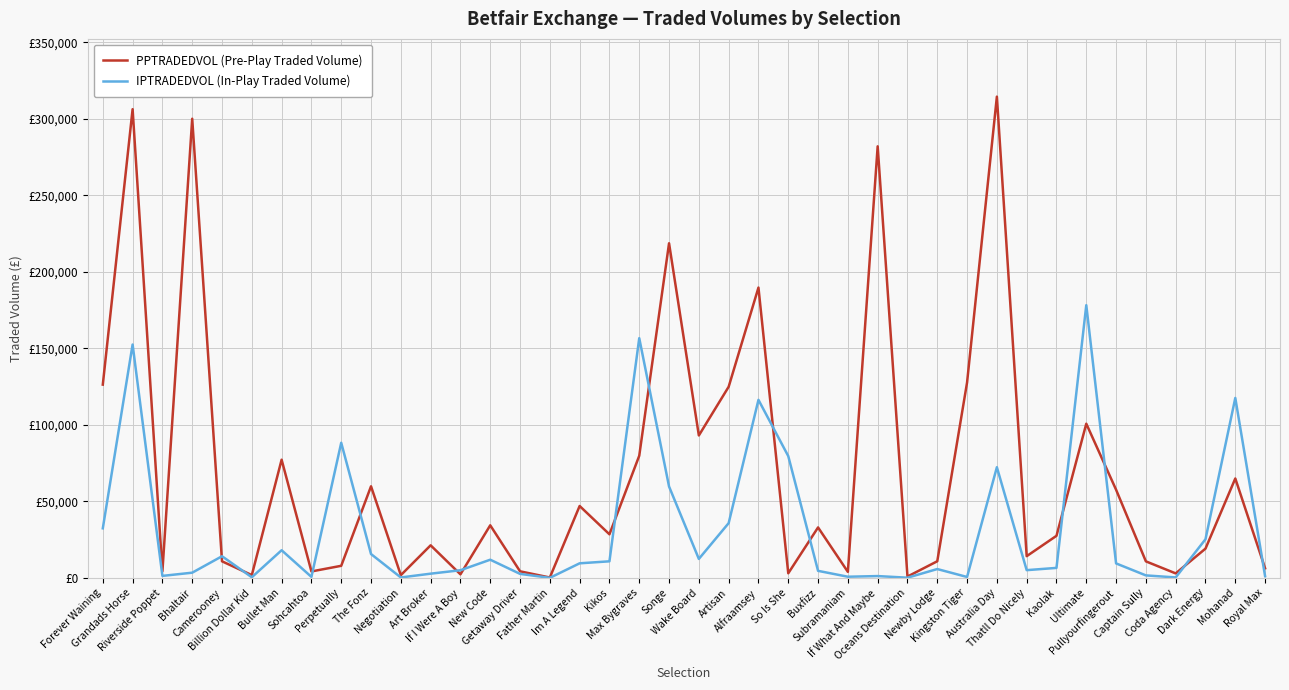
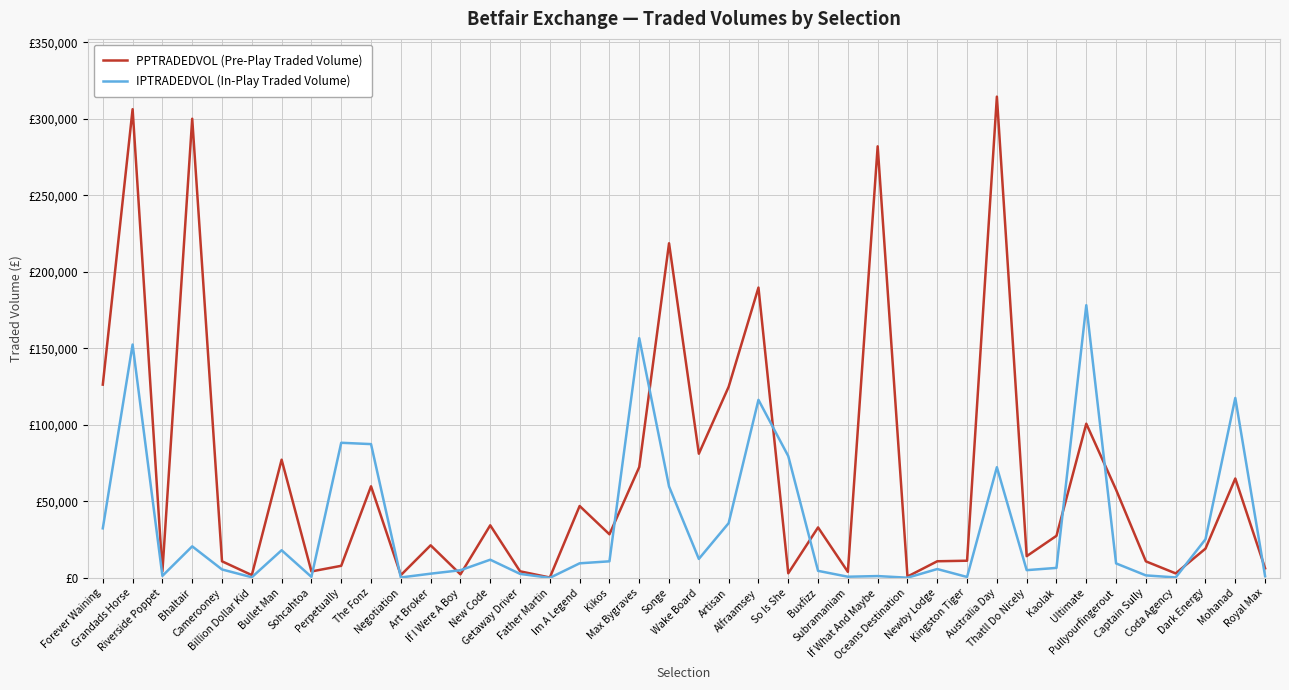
  {
    "PPTRADEDVOL (Pre-Play Traded Volume)": {
      "Forever Waining": "£126,000",
      "Grandads Horse": "£306,000",
      "Riverside Poppet": "£4,000",
      "Bhaltair": "£300,000",
      "Camerooney": "£11,000",
      "Bullet Man": "£77,000",
      "Sohcahtoa": "£4,000",
      "Perpetually": "£8,000",
      "The Fonz": "£60,000",
      "Art Broker": "£21,000",
      "If I Were A Boy": "£2,000",
      "New Code": "£34,000",
      "Getaway Driver": "£4,000",
      "Im A Legend": "£47,000",
      "Kikos": "£29,000",
-     "Max Bygraves": "£80,000",
+     "Max Bygraves": "£72,000",
      "Songe": "£219,000",
-     "Wake Board": "£93,000",
+     "Wake Board": "£81,000",
      "Artisan": "£125,000",
      "Alfraamsey": "£190,000",
      "So Is She": "£3,000",
      "Buxfizz": "£33,000",
      "Subramaniam": "£4,000",
      "If What And Maybe": "£282,000",
      "Newby Lodge": "£11,000",
-     "Kingston Tiger": "£128,000",
+     "Kingston Tiger": "£11,000",
      "Australia Day": "£315,000",
      "Thatll Do Nicely": "£14,000",
      "Kaolak": "£28,000",
      "Ultimate": "£101,000",
      "Pullyourfingerout": "£58,000",
      "Captain Sully": "£11,000",
      "Coda Agency": "£3,000",
      "Dark Energy": "£19,000",
      "Mohanad": "£65,000",
      "Royal Max": "£6,000"
    },
    "IPTRADEDVOL (In-Play Traded Volume)": {
      "Forever Waining": "£32,000",
      "Grandads Horse": "£153,000",
      "Riverside Poppet": "£1,000",
-     "Bhaltair": "£3,000",
-     "Camerooney": "£14,000",
+     "Bhaltair": "£21,000",
+     "Camerooney": "£6,000",
      "Bullet Man": "£18,000",
      "Sohcahtoa": "£1,000",
      "Perpetually": "£88,000",
-     "The Fonz": "£16,000",
+     "The Fonz": "£87,000",
      "Art Broker": "£3,000",
      "If I Were A Boy": "£5,000",
      "New Code": "£12,000",
      "Getaway Driver": "£3,000",
      "Im A Legend": "£10,000",
      "Kikos": "£11,000",
      "Max Bygraves": "£157,000",
      "Songe": "£60,000",
      "Wake Board": "£12,000",
      "Artisan": "£36,000",
      "Alfraamsey": "£116,000",
      "So Is She": "£80,000",
      "Buxfizz": "£5,000",
      "Subramaniam": "£1,000",
      "If What And Maybe": "£1,000",
      "Newby Lodge": "£6,000",
      "Kingston Tiger": "£1,000",
      "Australia Day": "£72,000",
      "Thatll Do Nicely": "£5,000",
      "Kaolak": "£7,000",
      "Ultimate": "£178,000",
      "Pullyourfingerout": "£9,000",
      "Captain Sully": "£2,000",
      "Coda Agency": "£0",
      "Dark Energy": "£25,000",
      "Mohanad": "£118,000",
      "Royal Max": "£1,000"
    }
  }
